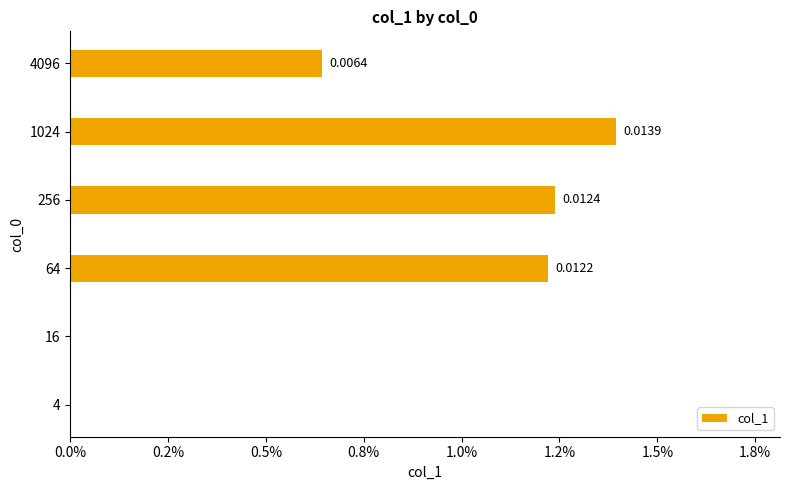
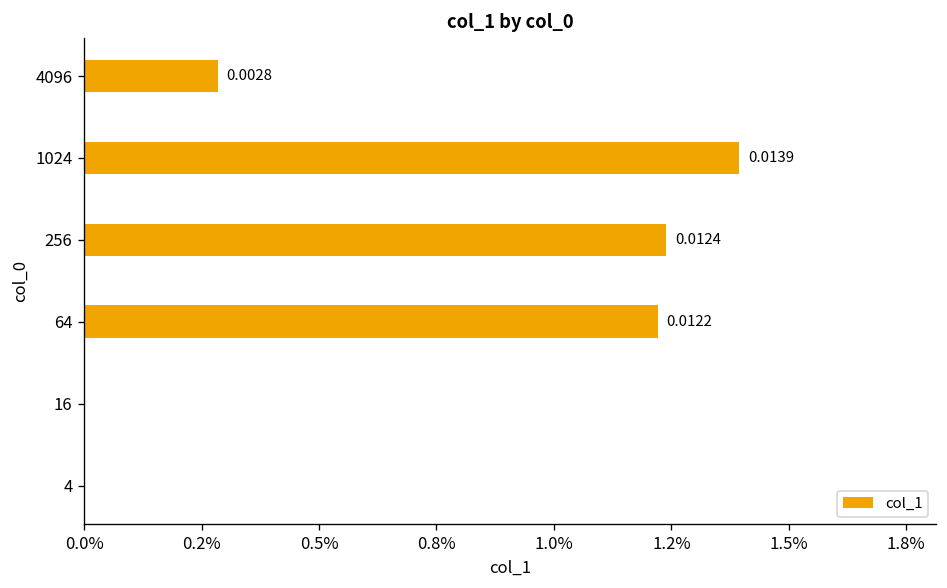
  {
-   "4096": 0.0064,
+   "4096": 0.0028,
    "1024": 0.0139,
    "256": 0.0124,
    "64": 0.0122
  }
